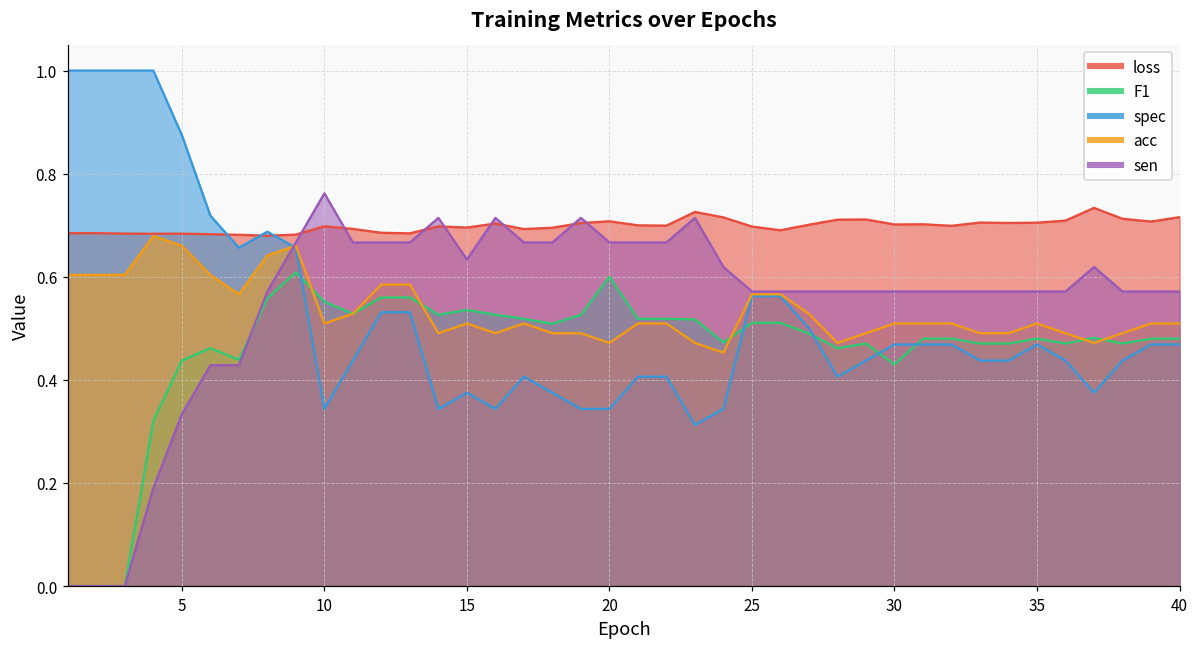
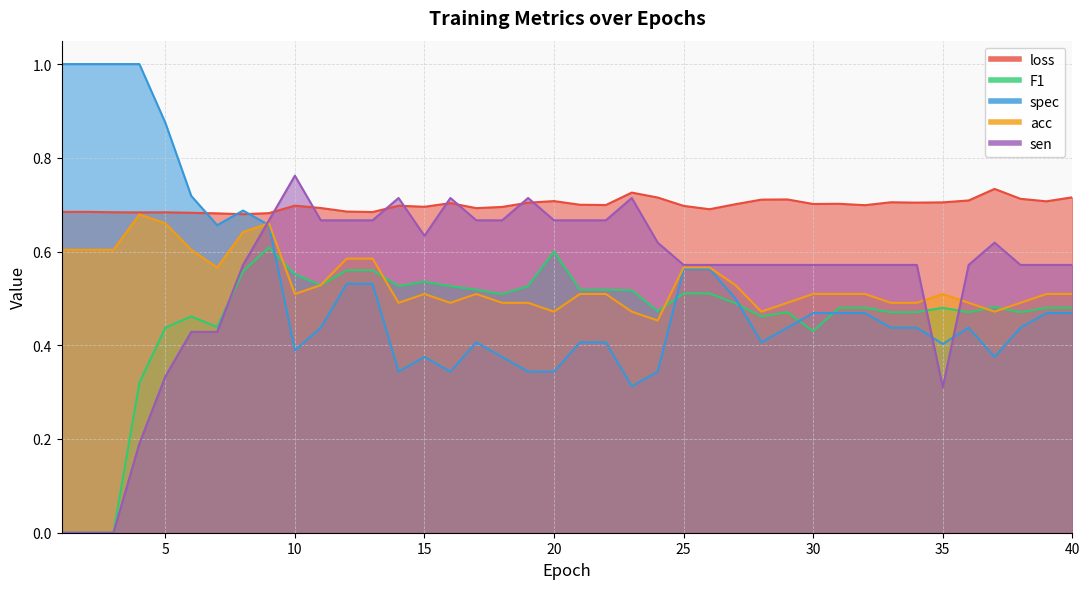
  {
    "loss": {
      "5": 0.68,
      "10": 0.70,
      "15": 0.70,
      "20": 0.71,
      "25": 0.70,
      "30": 0.70,
      "35": 0.70,
      "40": 0.72
    },
    "F1": {
      "5": 0.44,
      "10": 0.55,
      "15": 0.54,
      "20": 0.60,
      "25": 0.51,
      "30": 0.43,
      "35": 0.48,
      "40": 0.48
    },
    "spec": {
      "5": 0.88,
-     "10": 0.34,
+     "10": 0.39,
      "15": 0.38,
      "20": 0.34,
      "30": 0.47,
-     "35": 0.47,
+     "35": 0.40,
      "40": 0.47
    },
    "acc": {
      "5": 0.66,
      "10": 0.51,
      "15": 0.51,
      "20": 0.47,
      "30": 0.51,
      "35": 0.51,
      "40": 0.51
    },
    "sen": {
      "5": 0.33,
      "10": 0.76,
      "15": 0.63,
      "20": 0.67,
      "25": 0.57,
      "30": 0.57,
-     "35": 0.57,
+     "35": 0.31,
      "40": 0.57
    }
  }
